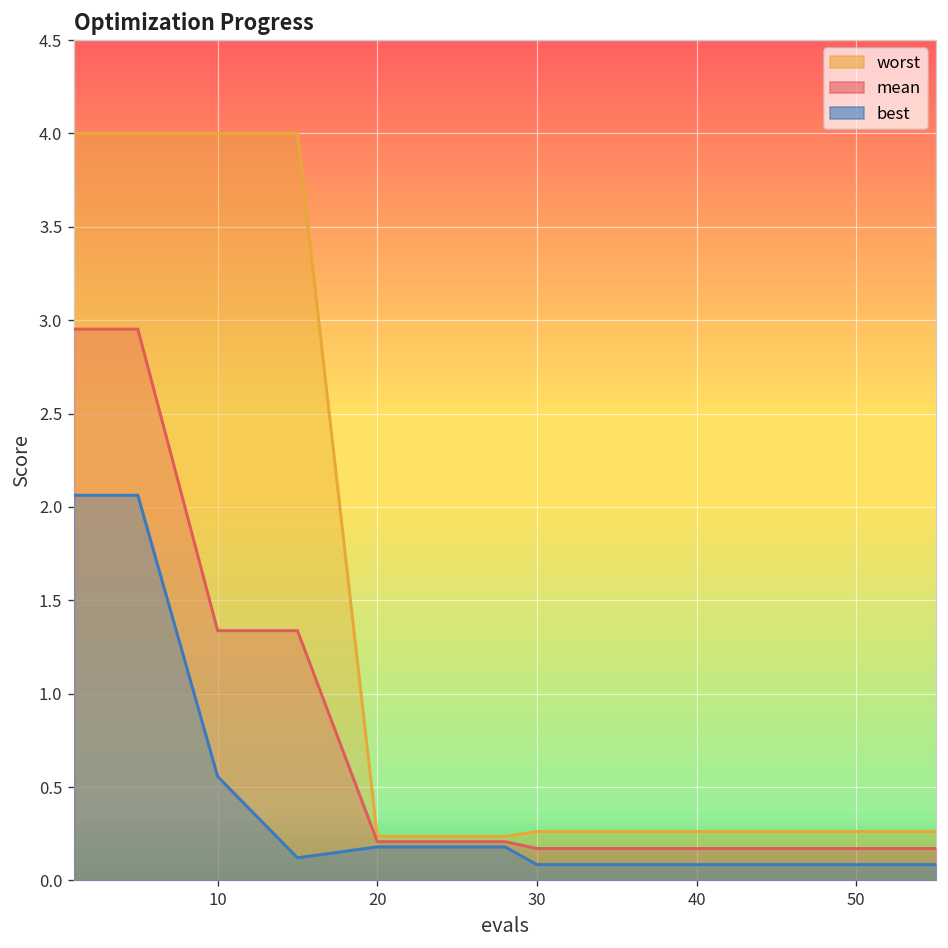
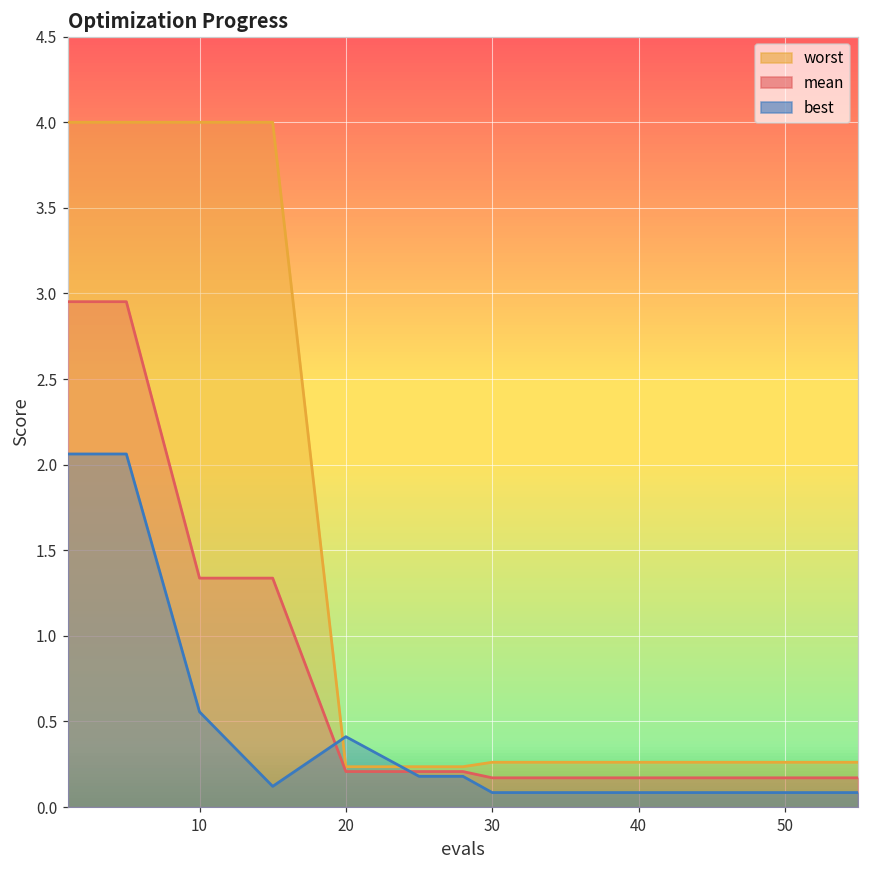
  {
    "best": {
      "10": 0.56,
-     "20": 0.18,
+     "20": 0.41,
      "30": 0.08,
      "40": 0.08,
      "50": 0.08
    }
  }
